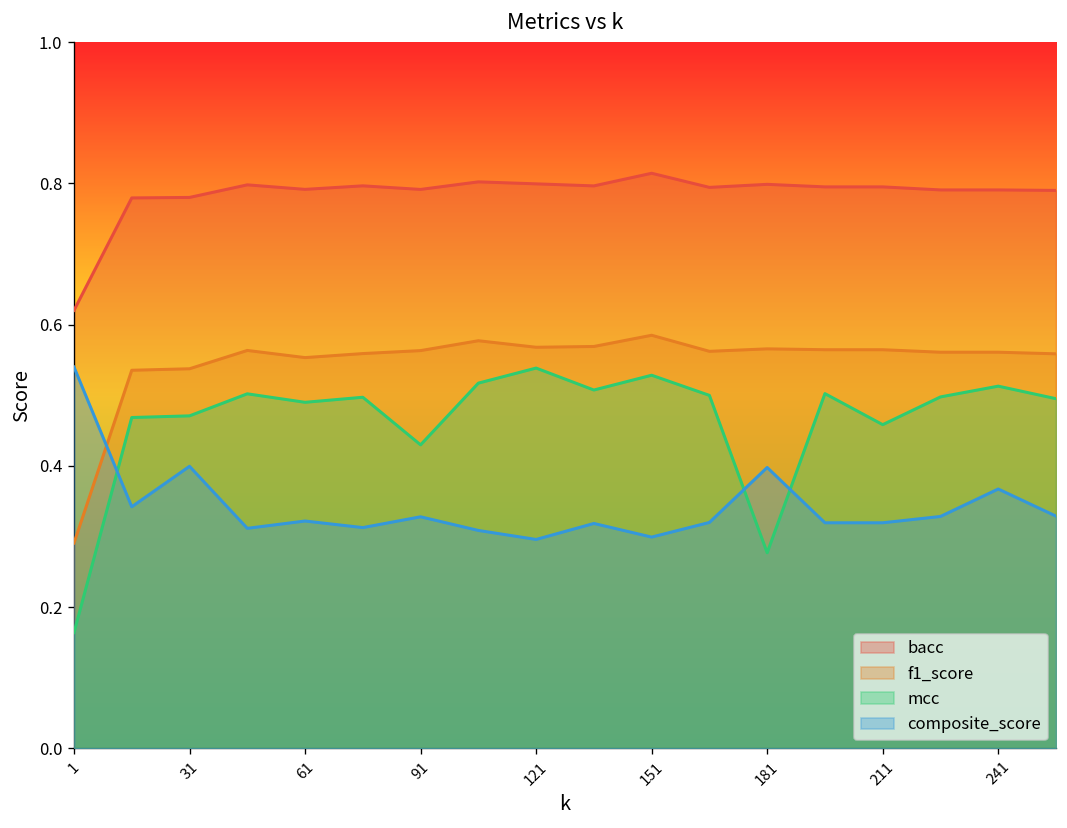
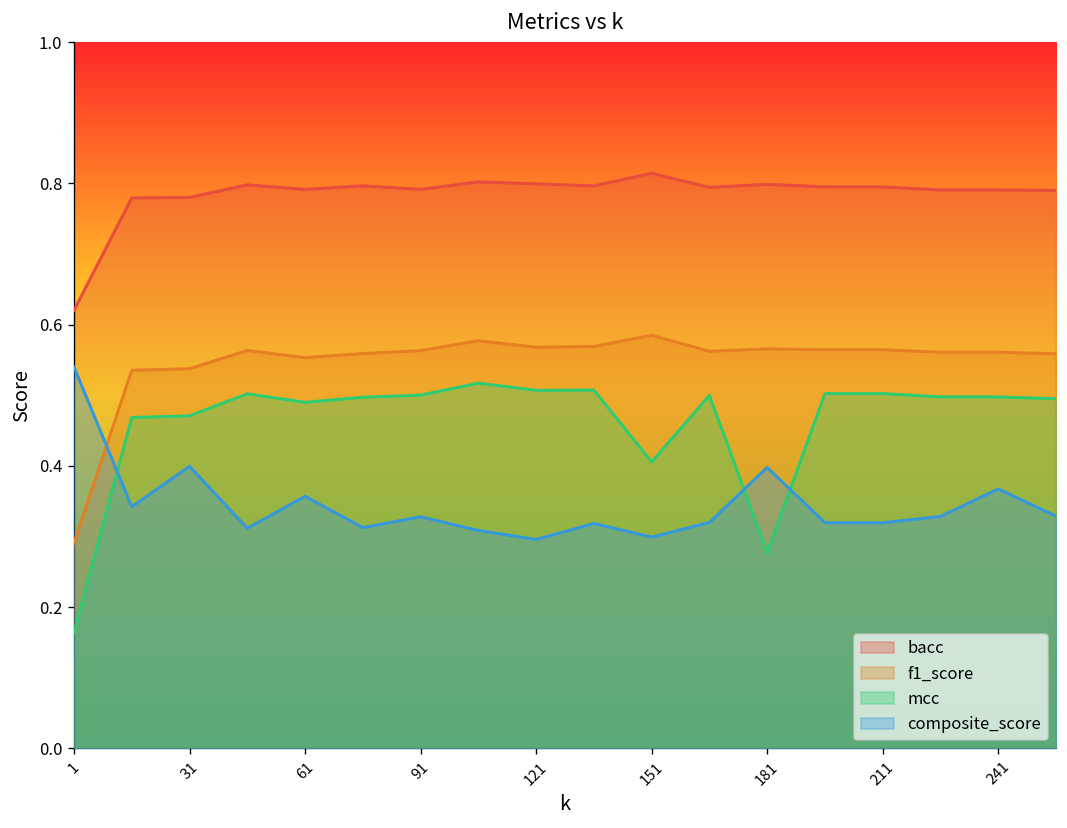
  {
    "mcc": {
      "1": 0.16,
      "31": 0.47,
      "61": 0.49,
-     "91": 0.43,
-     "121": 0.54,
-     "151": 0.53,
+     "91": 0.50,
+     "121": 0.51,
+     "151": 0.41,
      "181": 0.28,
-     "211": 0.46,
-     "241": 0.51
+     "211": 0.50,
+     "241": 0.50
    },
    "composite_score": {
      "1": 0.54,
      "31": 0.40,
-     "61": 0.32,
+     "61": 0.36,
      "91": 0.33,
      "121": 0.30,
      "151": 0.30,
      "181": 0.40,
      "211": 0.32,
      "241": 0.37
    }
  }
